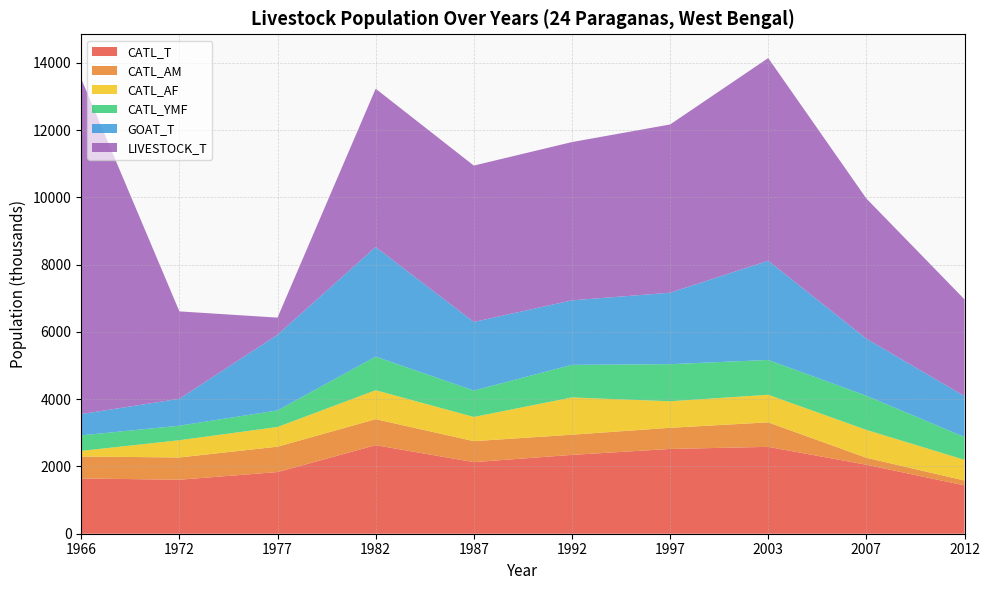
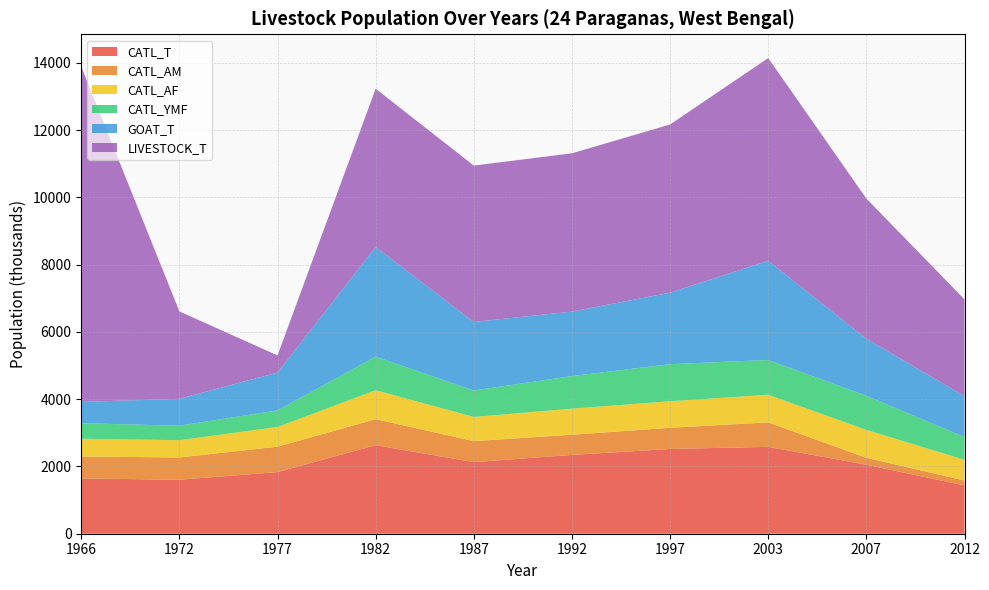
  {
    "CATL_AF": {
-     "1966": 200,
+     "1966": 500,
      "1972": 500,
      "1977": 600,
      "1982": 900,
      "1987": 700,
-     "1992": 1100,
+     "1992": 800,
      "1997": 800,
      "2003": 800,
      "2007": 800,
      "2012": 600
    },
    "CATL_YMF": {
      "1966": 500,
      "1972": 400,
      "1977": 500,
      "1982": 1000,
      "1987": 800,
      "1992": 1000,
      "1997": 1100,
      "2003": 1000,
      "2007": 1000,
      "2012": 700
    },
    "GOAT_T": {
      "1966": 600,
      "1972": 800,
-     "1977": 2300,
+     "1977": 1100,
      "1982": 3300,
      "1987": 2000,
      "1992": 1900,
      "1997": 2100,
      "2003": 3000,
      "2007": 1700,
      "2012": 1200
    },
    "LIVESTOCK_T": {
      "1966": 10000,
      "1972": 2600,
      "1977": 500,
      "1982": 4700,
      "1987": 4600,
      "1992": 4700,
      "1997": 5000,
      "2003": 6000,
      "2007": 4200,
      "2012": 2900
    }
  }
